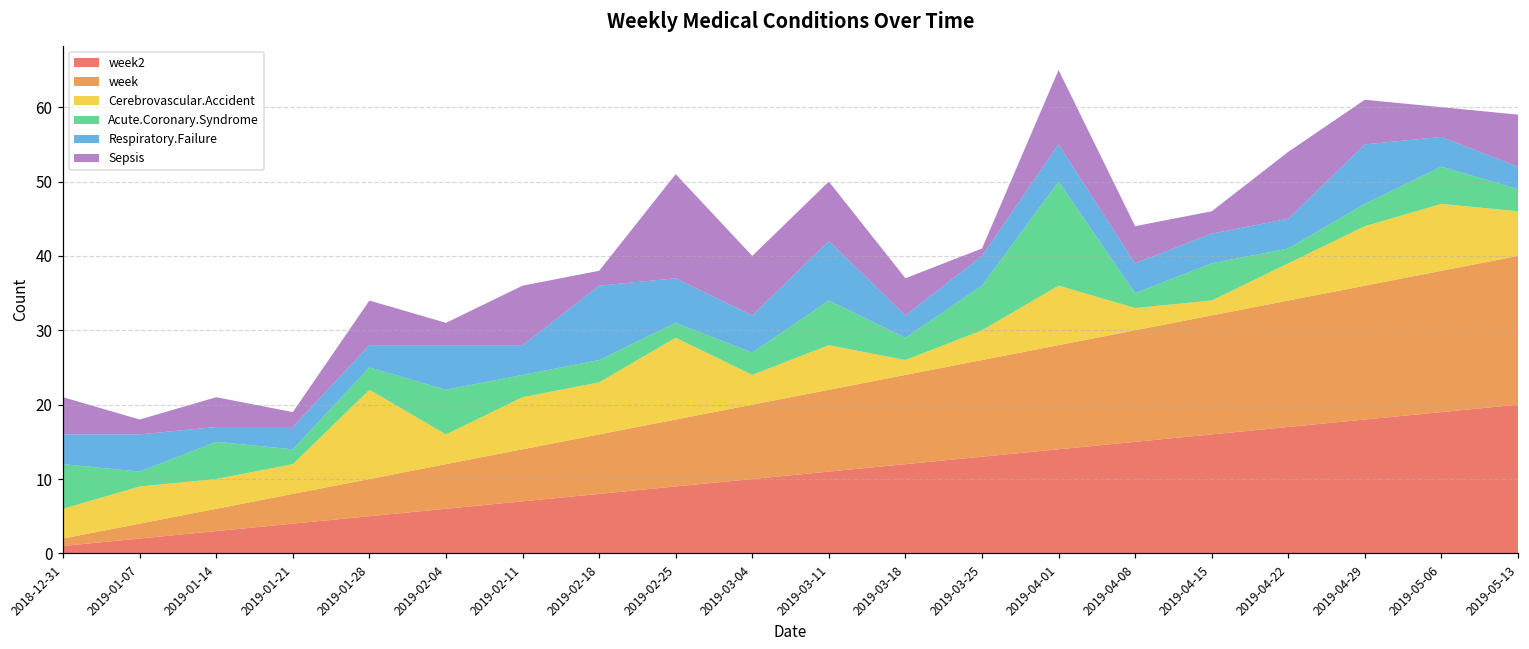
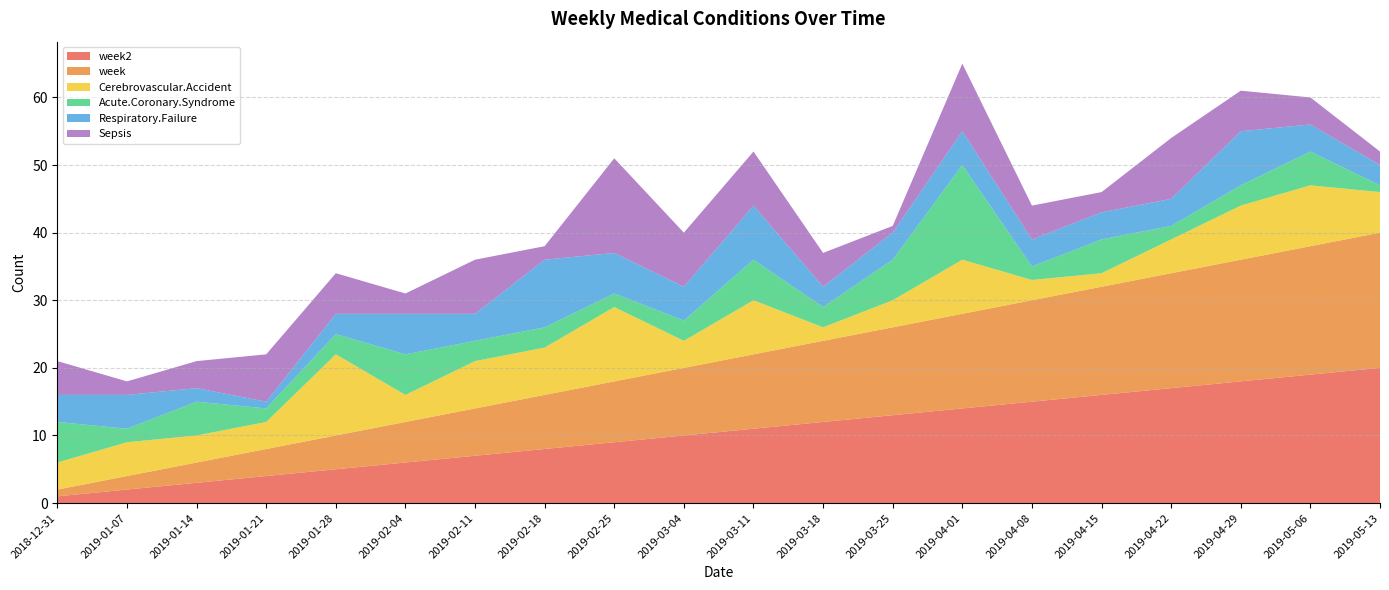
  {
    "Cerebrovascular.Accident": {
      "2018-12-31": 4,
      "2019-01-07": 5,
      "2019-01-14": 4,
      "2019-01-21": 4,
      "2019-01-28": 12,
      "2019-02-04": 4,
      "2019-02-11": 7,
      "2019-02-18": 7,
      "2019-02-25": 11,
      "2019-03-04": 4,
-     "2019-03-11": 6,
+     "2019-03-11": 8,
      "2019-03-18": 2,
      "2019-03-25": 4,
      "2019-04-01": 8,
      "2019-04-08": 3,
      "2019-04-15": 2,
      "2019-04-22": 5,
      "2019-04-29": 8,
      "2019-05-06": 9,
      "2019-05-13": 6
    },
    "Acute.Coronary.Syndrome": {
      "2018-12-31": 6,
      "2019-01-07": 2,
      "2019-01-14": 5,
      "2019-01-21": 2,
      "2019-01-28": 3,
      "2019-02-04": 6,
      "2019-02-11": 3,
      "2019-02-18": 3,
      "2019-02-25": 2,
      "2019-03-04": 3,
      "2019-03-11": 6,
      "2019-03-18": 3,
      "2019-03-25": 6,
      "2019-04-01": 14,
      "2019-04-08": 2,
      "2019-04-15": 5,
      "2019-04-22": 2,
      "2019-04-29": 3,
      "2019-05-06": 5,
-     "2019-05-13": 3
+     "2019-05-13": 1
    },
    "Respiratory.Failure": {
      "2018-12-31": 4,
      "2019-01-07": 5,
      "2019-01-14": 2,
-     "2019-01-21": 3,
+     "2019-01-21": 1,
      "2019-01-28": 3,
      "2019-02-04": 6,
      "2019-02-11": 4,
      "2019-02-18": 10,
      "2019-02-25": 6,
      "2019-03-04": 5,
      "2019-03-11": 8,
      "2019-03-18": 3,
      "2019-03-25": 4,
      "2019-04-01": 5,
      "2019-04-08": 4,
      "2019-04-15": 4,
      "2019-04-22": 4,
      "2019-04-29": 8,
      "2019-05-06": 4,
      "2019-05-13": 3
    },
    "Sepsis": {
      "2018-12-31": 5,
      "2019-01-07": 2,
      "2019-01-14": 4,
-     "2019-01-21": 2,
+     "2019-01-21": 7,
      "2019-01-28": 6,
      "2019-02-04": 3,
      "2019-02-11": 8,
      "2019-02-18": 2,
      "2019-02-25": 14,
      "2019-03-04": 8,
      "2019-03-11": 8,
      "2019-03-18": 5,
      "2019-03-25": 1,
      "2019-04-01": 10,
      "2019-04-08": 5,
      "2019-04-15": 3,
      "2019-04-22": 9,
      "2019-04-29": 6,
      "2019-05-06": 4,
-     "2019-05-13": 7
+     "2019-05-13": 2
    }
  }
